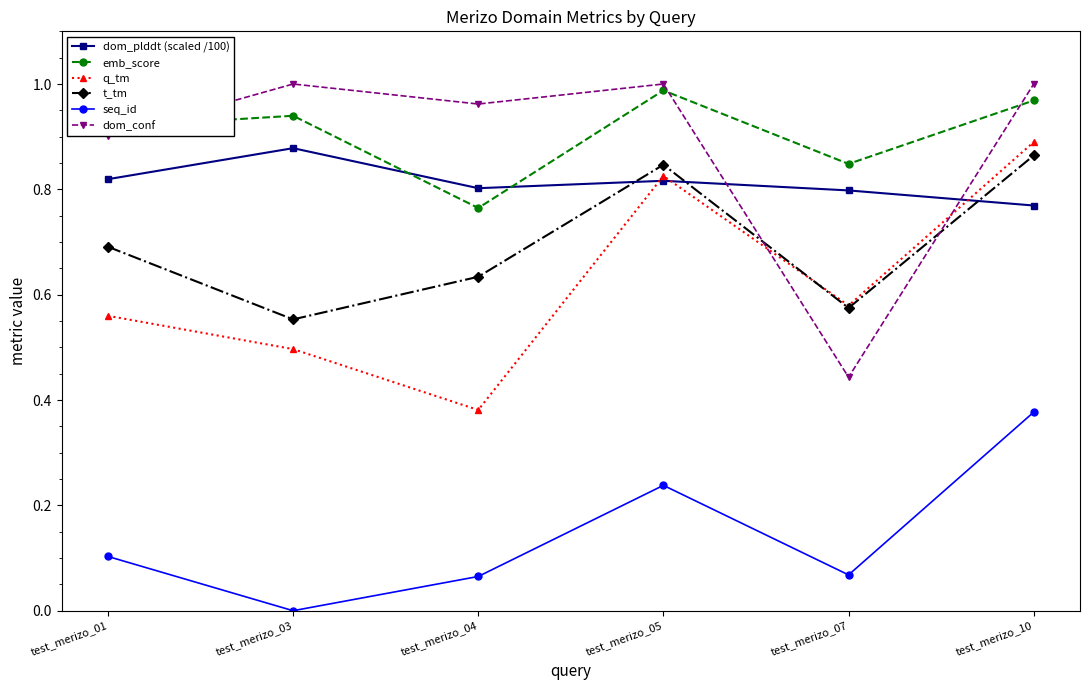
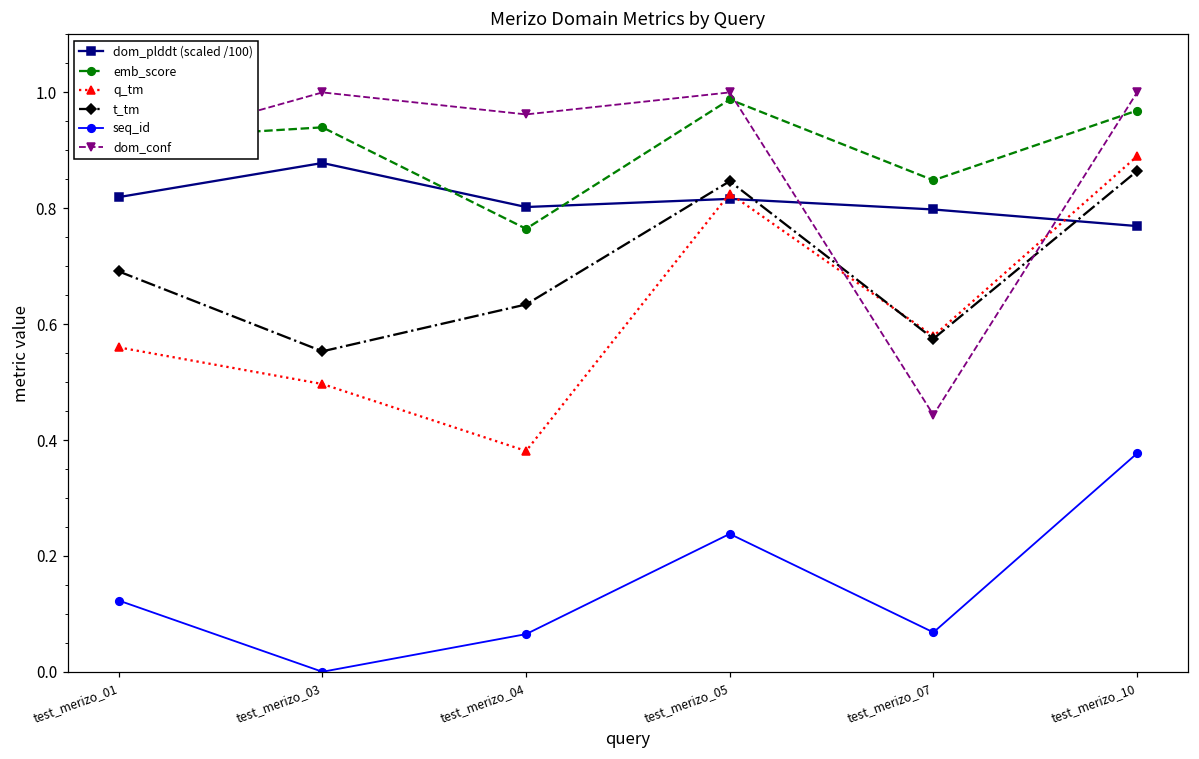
  {
    "dom_plddt (scaled /100)": {
      "test_merizo_01": 0.82,
      "test_merizo_03": 0.88,
      "test_merizo_04": 0.80,
      "test_merizo_05": 0.82,
      "test_merizo_07": 0.80,
      "test_merizo_10": 0.77
    },
    "emb_score": {
      "test_merizo_03": 0.94,
      "test_merizo_04": 0.76,
      "test_merizo_05": 0.99,
      "test_merizo_07": 0.85,
      "test_merizo_10": 0.97
    },
    "q_tm": {
      "test_merizo_01": 0.56,
      "test_merizo_03": 0.50,
      "test_merizo_04": 0.38,
      "test_merizo_05": 0.83,
      "test_merizo_10": 0.89
    },
    "t_tm": {
      "test_merizo_01": 0.69,
      "test_merizo_03": 0.55,
      "test_merizo_04": 0.63,
      "test_merizo_05": 0.85,
      "test_merizo_10": 0.86
    },
    "seq_id": {
-     "test_merizo_01": 0.10,
+     "test_merizo_01": 0.12,
      "test_merizo_03": 0.00,
      "test_merizo_04": 0.07,
      "test_merizo_05": 0.24,
      "test_merizo_07": 0.07,
      "test_merizo_10": 0.38
    },
    "dom_conf": {
      "test_merizo_01": 0.90,
      "test_merizo_03": 1.00,
      "test_merizo_04": 0.96,
      "test_merizo_05": 1.00,
      "test_merizo_07": 0.44,
      "test_merizo_10": 1.00
    }
  }
